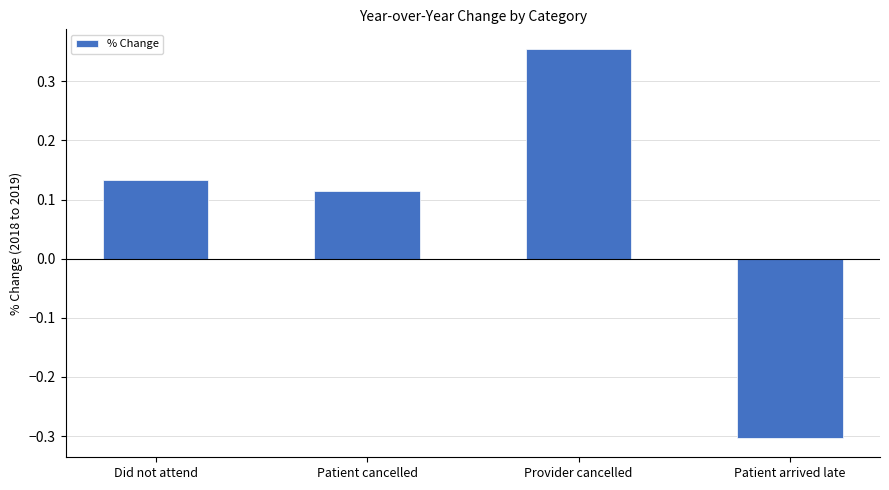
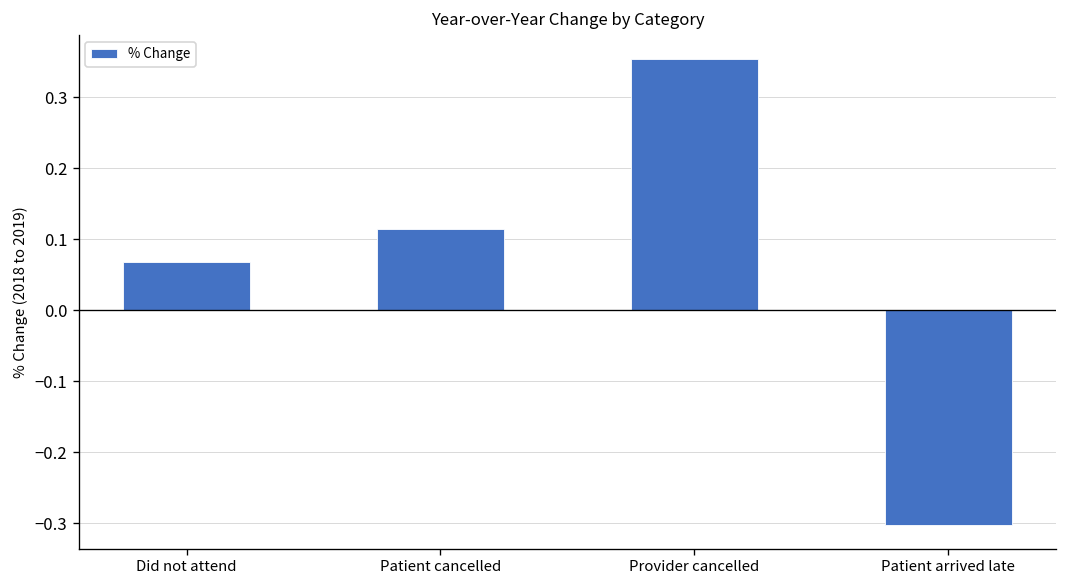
  {
-   "Did not attend": 0.13,
+   "Did not attend": 0.07,
    "Patient cancelled": 0.11,
    "Provider cancelled": 0.35,
    "Patient arrived late": -0.30
  }
